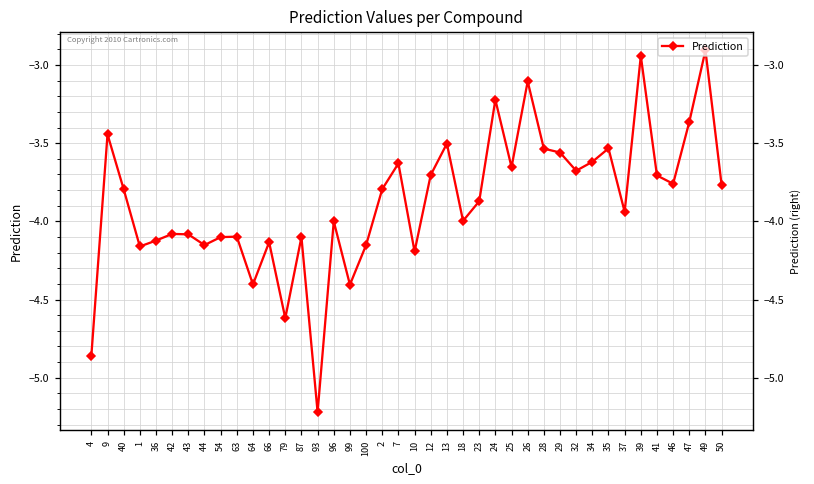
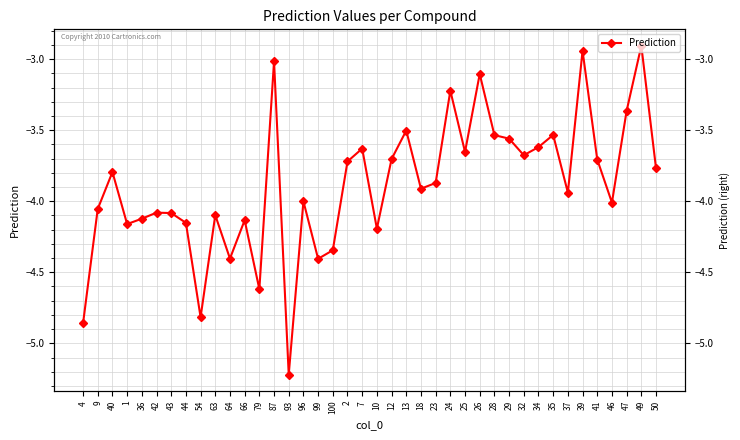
  {
    "4": -4.86,
-   "9": -3.44,
+   "9": -4.05,
    "40": -3.79,
    "1": -4.16,
    "36": -4.12,
    "42": -4.08,
    "43": -4.08,
    "44": -4.15,
-   "54": -4.10,
+   "54": -4.82,
    "63": -4.10,
    "64": -4.40,
    "66": -4.13,
    "79": -4.62,
-   "87": -4.10,
+   "87": -3.02,
    "93": -5.22,
    "96": -4.00,
    "99": -4.41,
-   "100": -4.15,
-   "2": -3.79,
+   "100": -4.34,
+   "2": -3.72,
    "7": -3.63,
    "10": -4.19,
    "12": -3.70,
    "13": -3.50,
-   "18": -4.00,
+   "18": -3.91,
    "23": -3.87,
    "24": -3.22,
    "25": -3.65,
    "26": -3.10,
    "28": -3.53,
    "29": -3.56,
    "32": -3.68,
    "34": -3.62,
    "35": -3.53,
    "37": -3.94,
    "39": -2.94,
    "41": -3.71,
-   "46": -3.76,
+   "46": -4.01,
    "47": -3.36,
    "50": -3.77
  }
